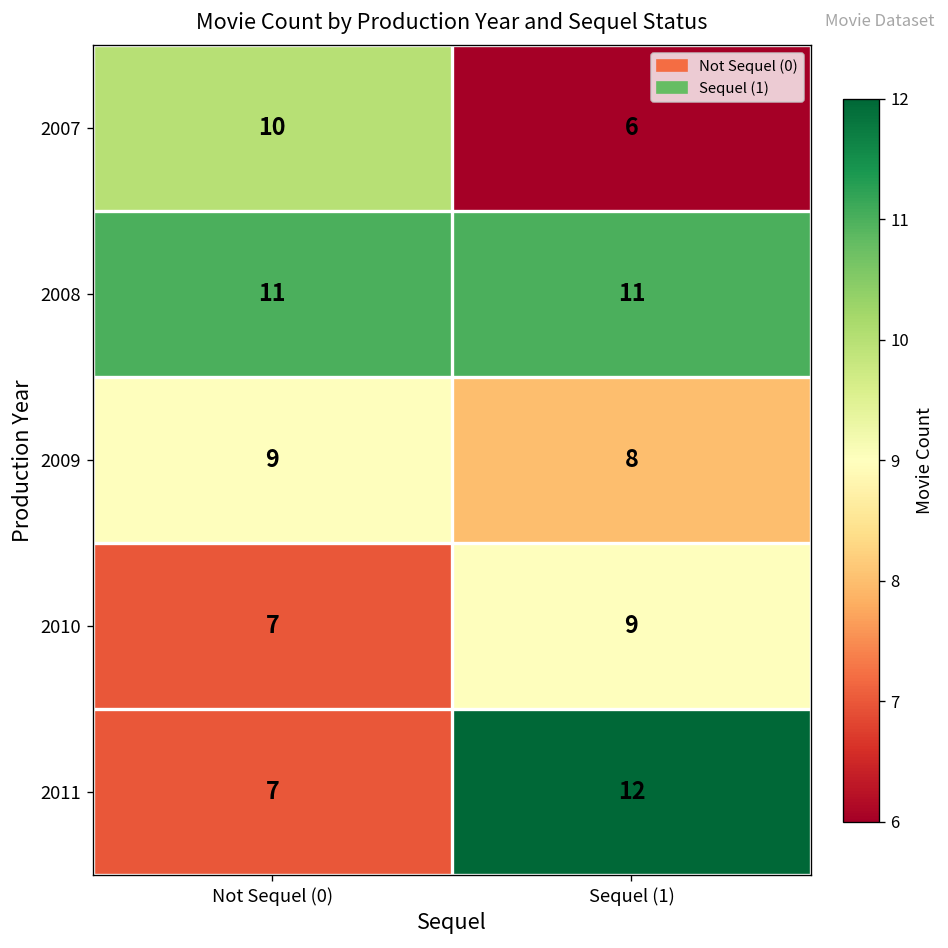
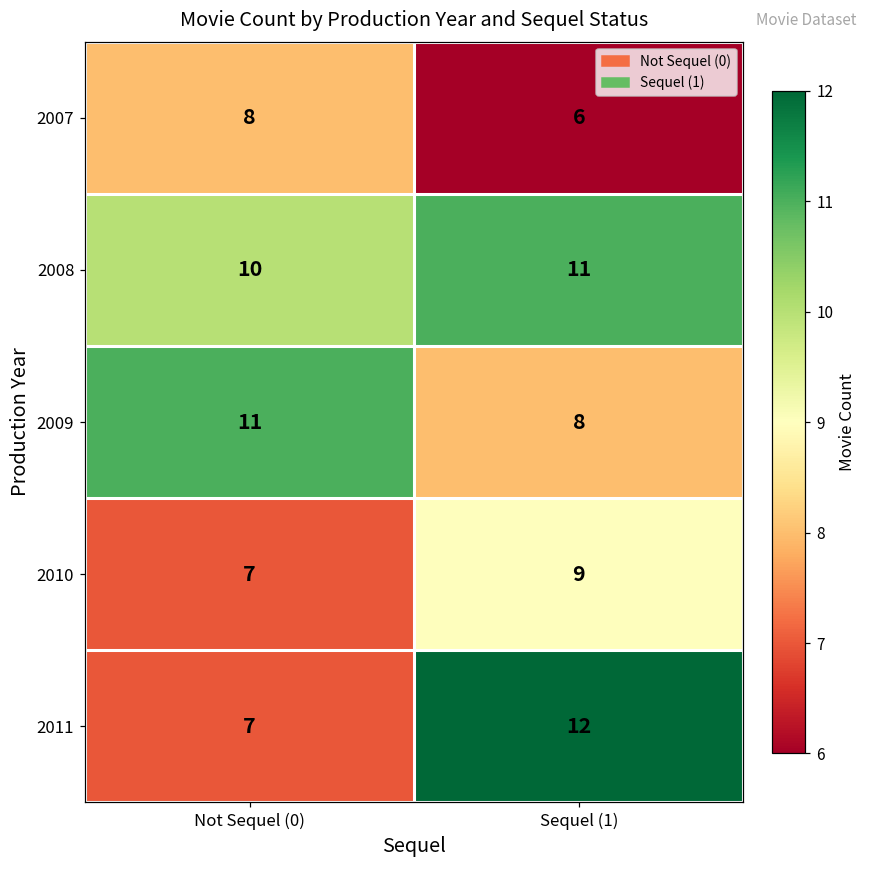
  {
    "2007": {
-     "Not Sequel (0)": 10,
+     "Not Sequel (0)": 8,
      "Sequel (1)": 6
    },
    "2008": {
-     "Not Sequel (0)": 11,
+     "Not Sequel (0)": 10,
      "Sequel (1)": 11
    },
    "2009": {
-     "Not Sequel (0)": 9,
+     "Not Sequel (0)": 11,
      "Sequel (1)": 8
    },
    "2010": {
      "Not Sequel (0)": 7,
      "Sequel (1)": 9
    },
    "2011": {
      "Not Sequel (0)": 7,
      "Sequel (1)": 12
    }
  }
